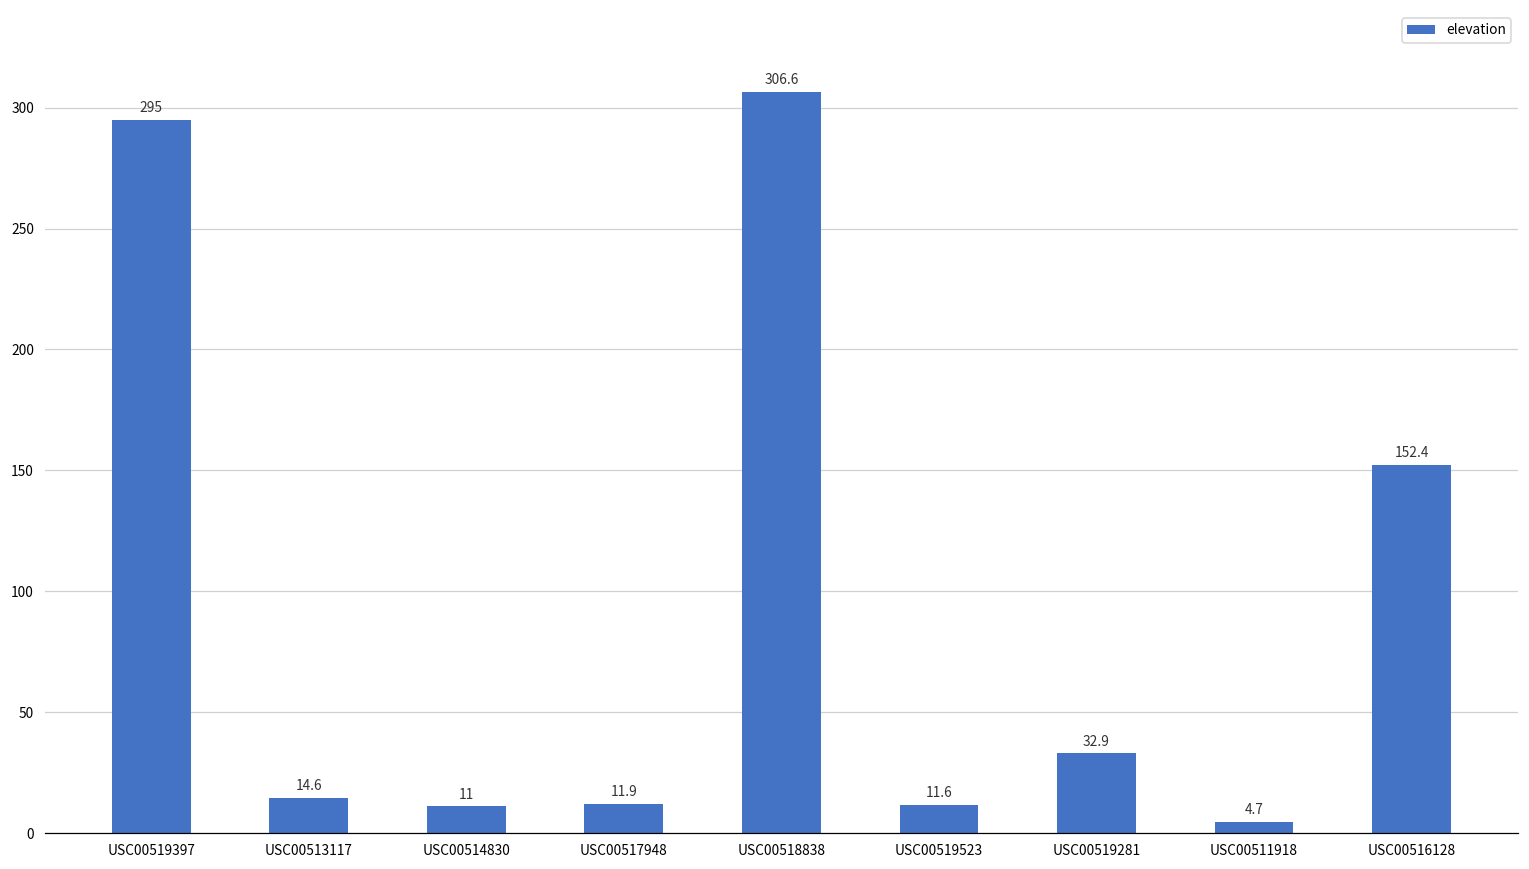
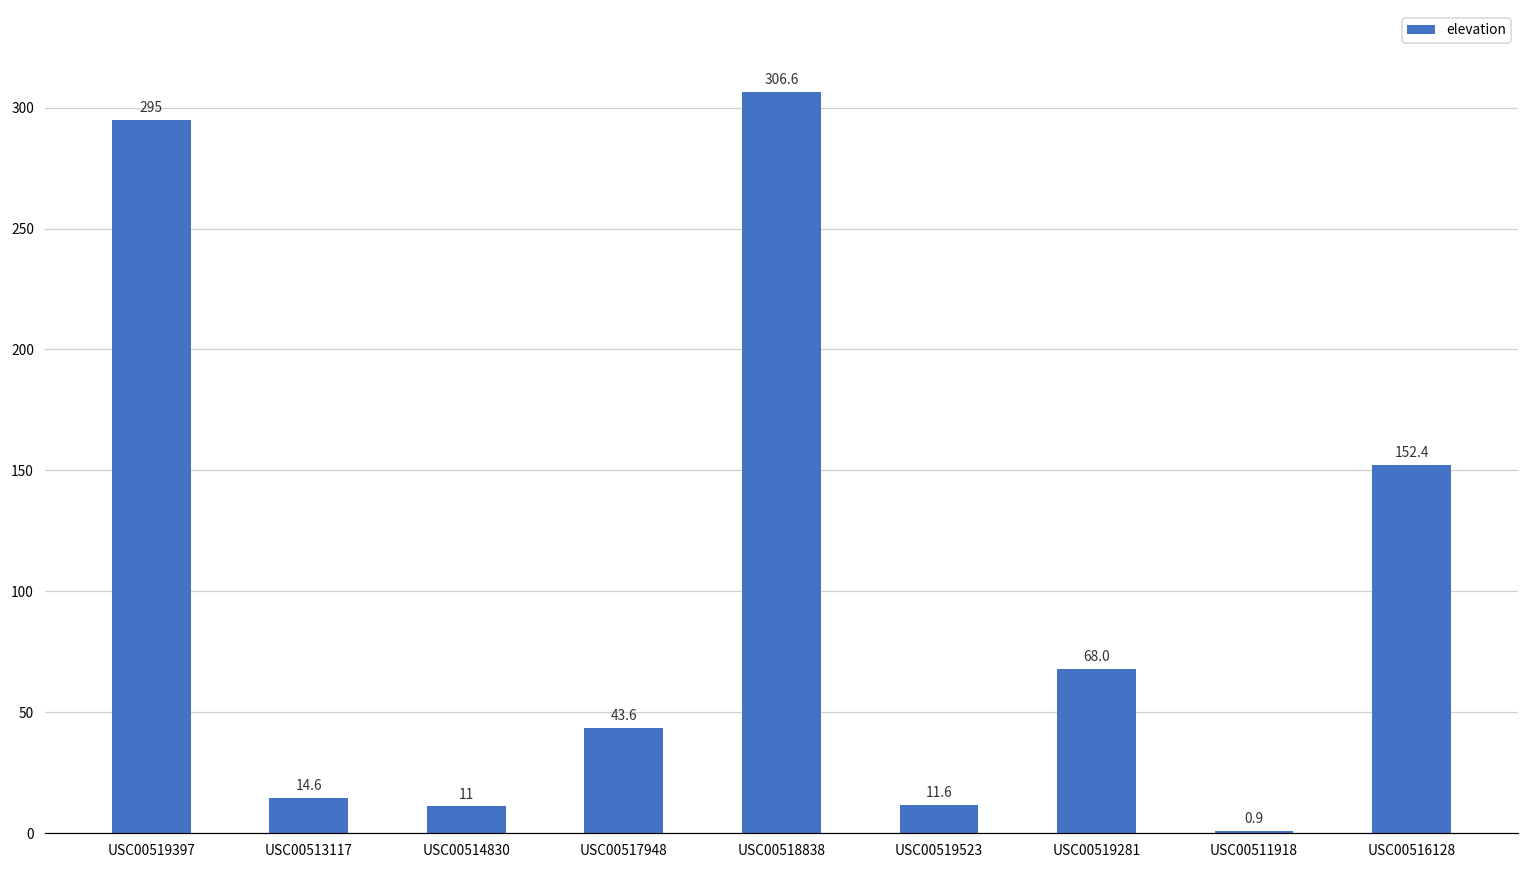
  {
    "USC00519397": 295,
    "USC00513117": 14.6,
    "USC00514830": 11,
-   "USC00517948": 11.9,
+   "USC00517948": 43.6,
    "USC00518838": 306.6,
    "USC00519523": 11.6,
-   "USC00519281": 32.9,
-   "USC00511918": 4.7,
+   "USC00519281": 68.0,
+   "USC00511918": 0.9,
    "USC00516128": 152.4
  }
